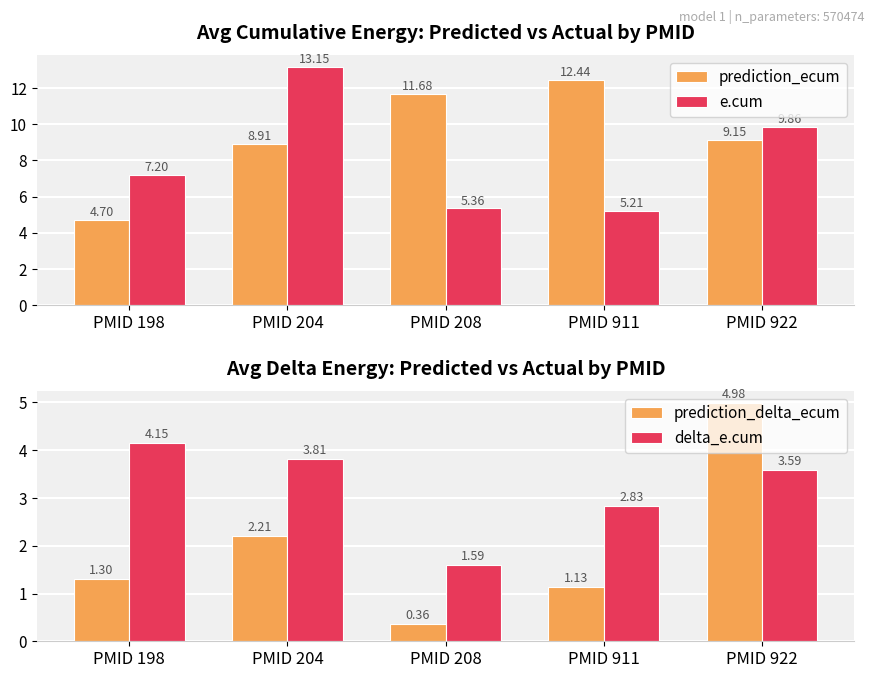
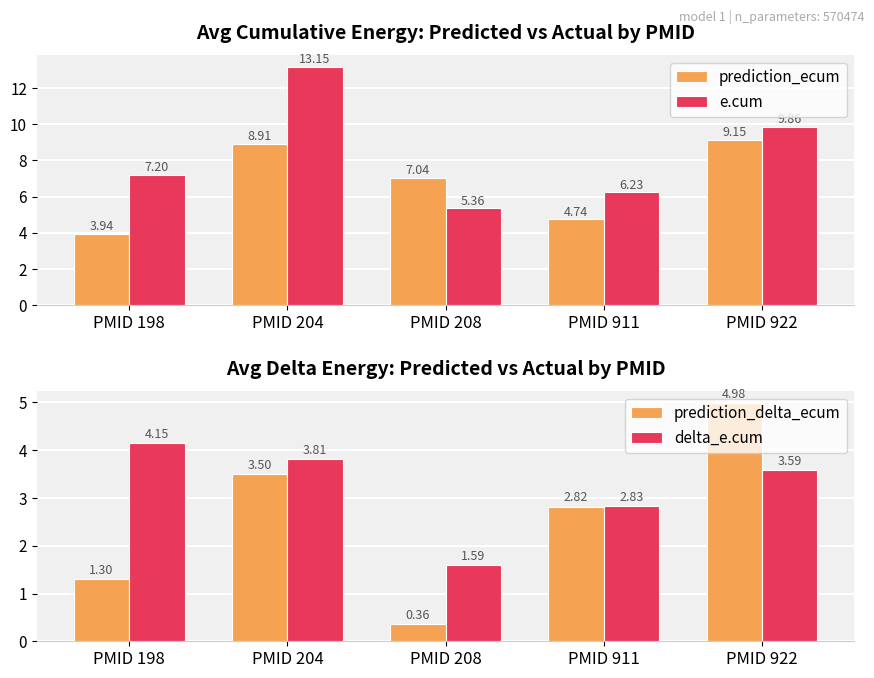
  {
    "Avg Cumulative Energy: Predicted vs Actual by PMID": {
      "prediction_ecum": {
-       "PMID 198": 4.70,
+       "PMID 198": 3.94,
        "PMID 204": 8.91,
-       "PMID 208": 11.68,
-       "PMID 911": 12.44,
+       "PMID 208": 7.04,
+       "PMID 911": 4.74,
        "PMID 922": 9.15
      },
      "e.cum": {
        "PMID 198": 7.20,
        "PMID 204": 13.15,
        "PMID 208": 5.36,
-       "PMID 911": 5.21
+       "PMID 911": 6.23
      }
    },
    "Avg Delta Energy: Predicted vs Actual by PMID": {
      "prediction_delta_ecum": {
        "PMID 198": 1.30,
-       "PMID 204": 2.21,
+       "PMID 204": 3.50,
        "PMID 208": 0.36,
-       "PMID 911": 1.13
+       "PMID 911": 2.82
      },
      "delta_e.cum": {
        "PMID 198": 4.15,
        "PMID 204": 3.81,
        "PMID 208": 1.59,
        "PMID 911": 2.83,
        "PMID 922": 3.59
      }
    }
  }
